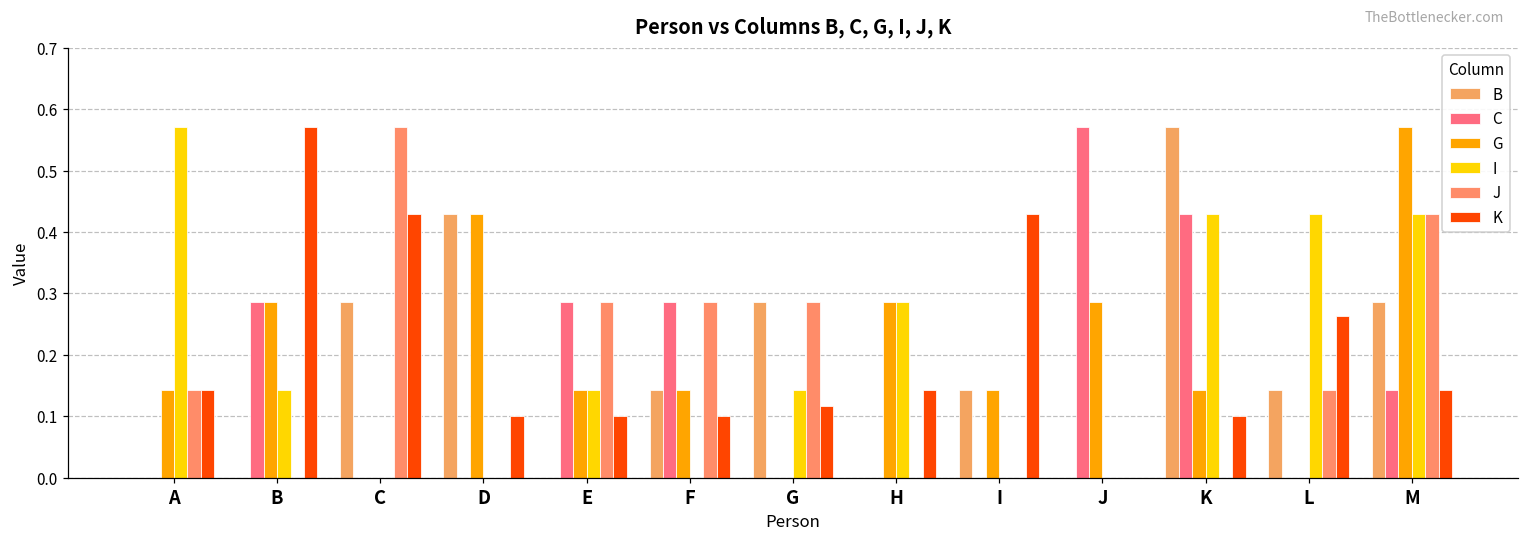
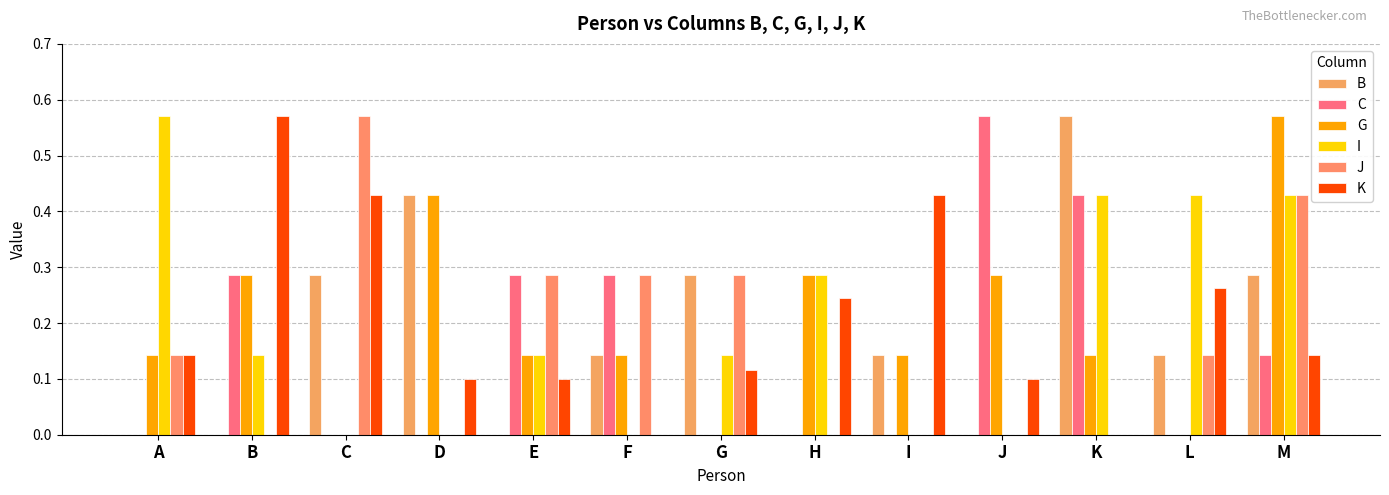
  {
    "K": {
      "A": 0.14,
      "B": 0.57,
      "C": 0.43,
      "D": 0.10,
      "E": 0.10,
-     "F": 0.1,
+     "F": 0.0,
      "G": 0.12,
-     "H": 0.14,
+     "H": 0.24,
      "I": 0.43,
-     "J": 0.0,
-     "K": 0.1,
+     "J": 0.1,
+     "K": 0.0,
      "L": 0.26,
      "M": 0.14
    }
  }
